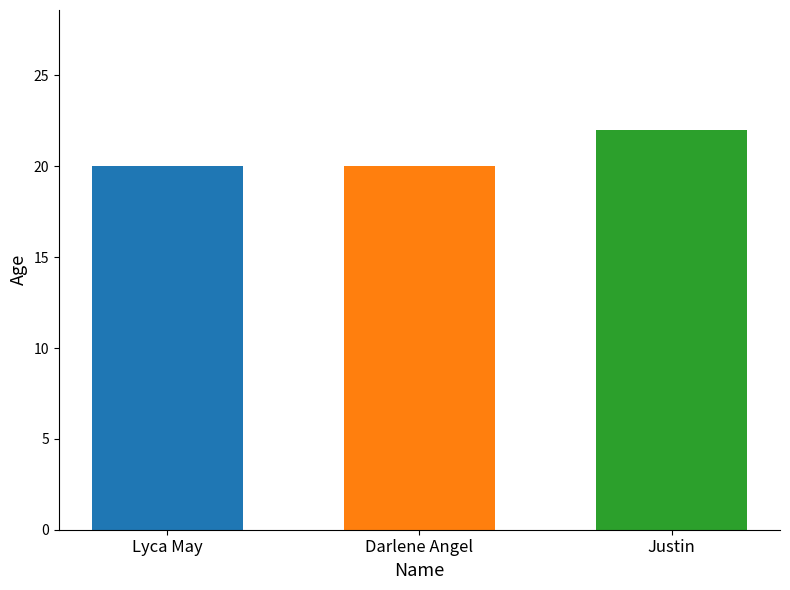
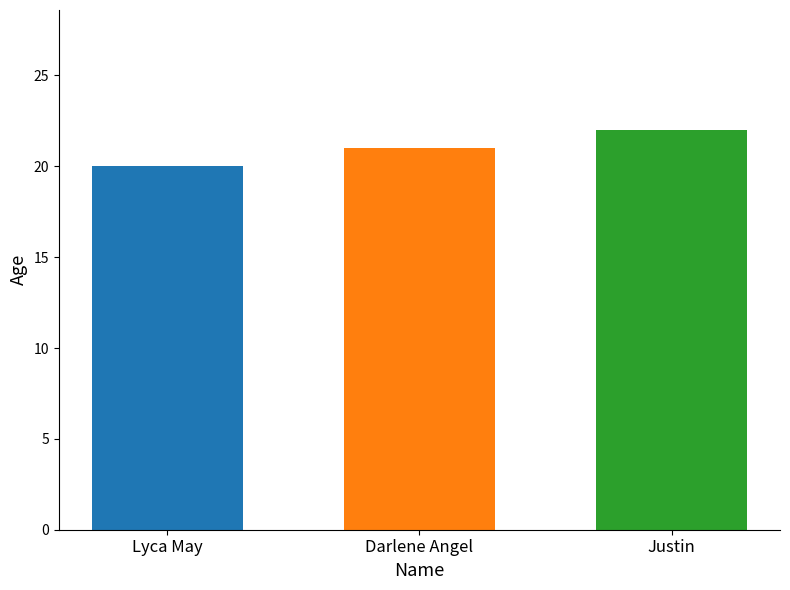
  {
    "Lyca May": 20,
-   "Darlene Angel": 20,
+   "Darlene Angel": 21,
    "Justin": 22
  }
